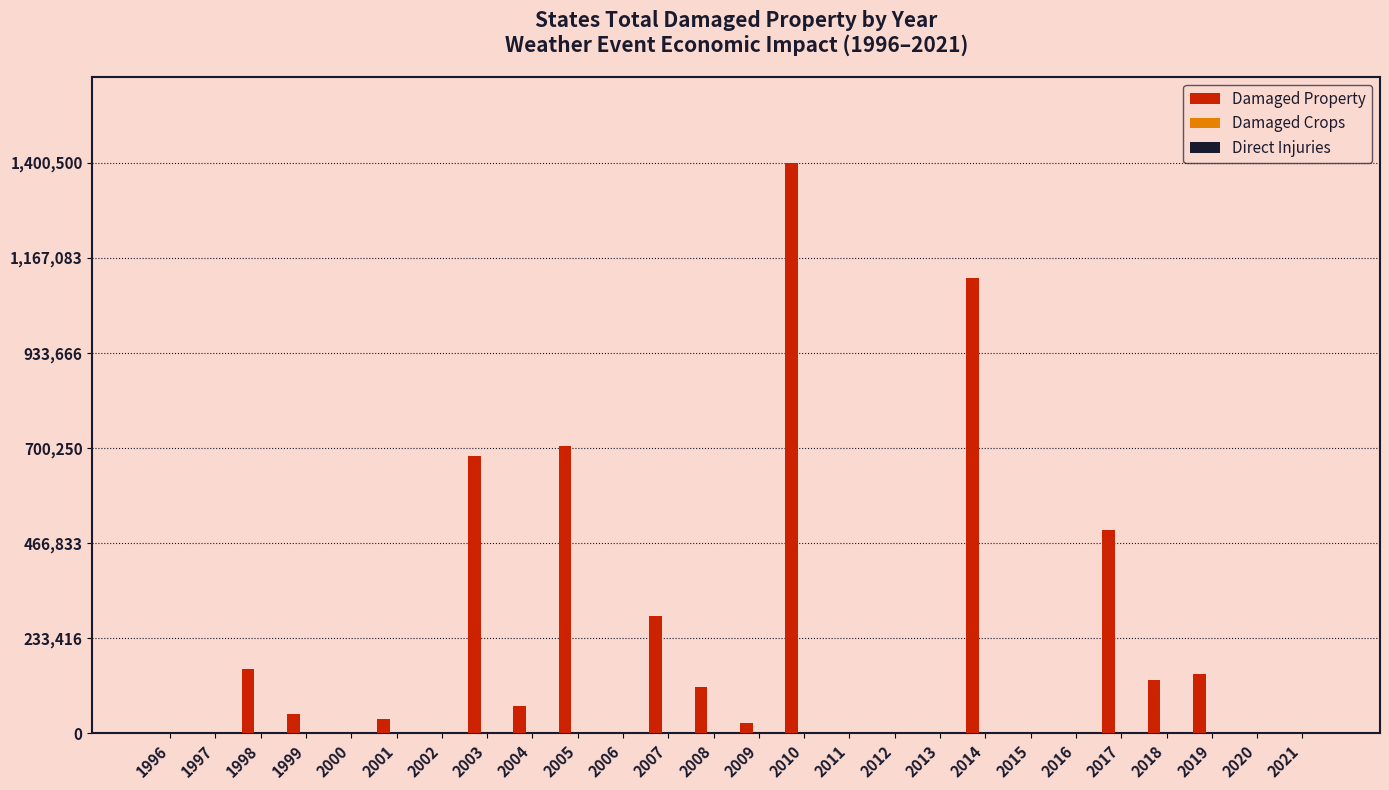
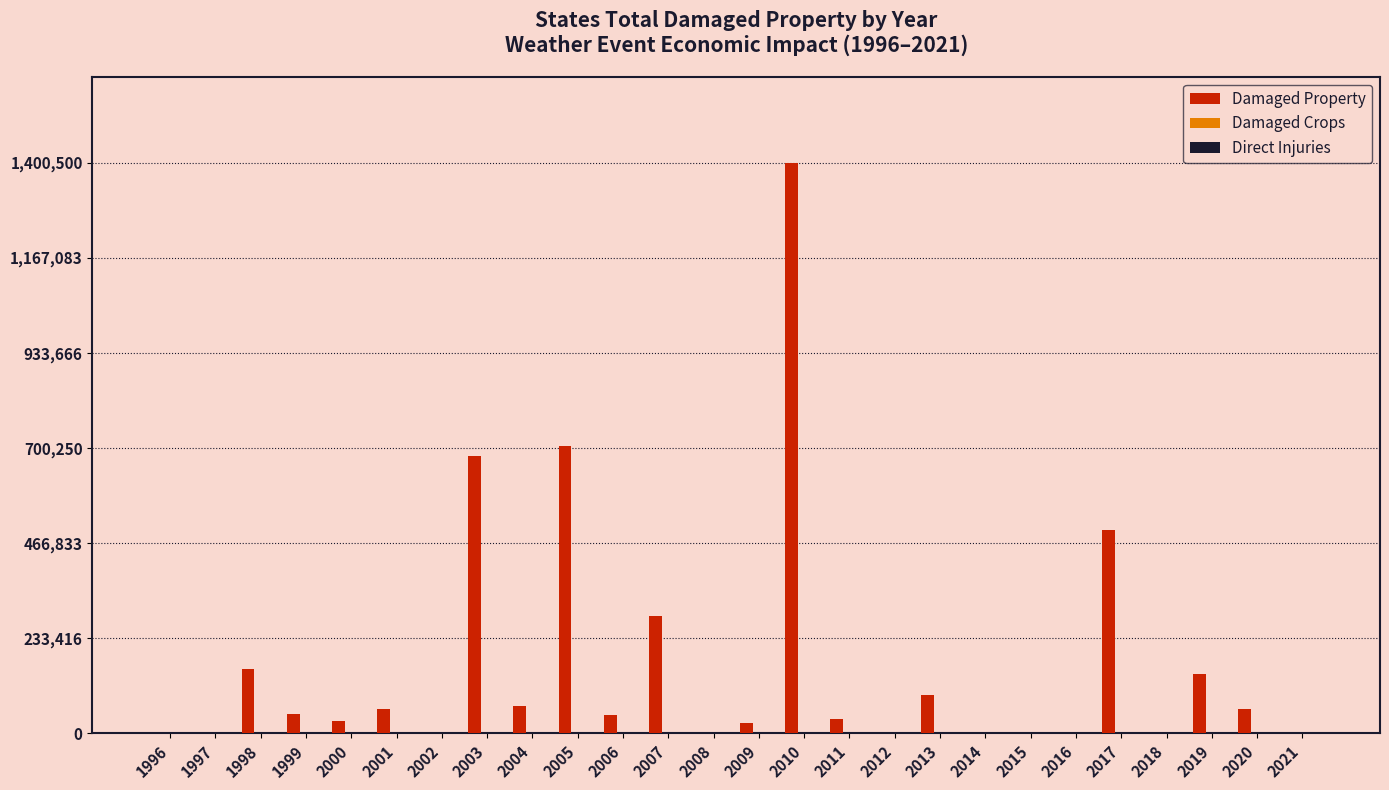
  {
    "Damaged Property": {
      "1996": "0",
      "1997": "0",
      "1998": "160,000",
      "1999": "50,000",
-     "2000": "0",
-     "2001": "40,000",
+     "2000": "30,000",
+     "2001": "60,000",
      "2002": "0",
      "2003": "680,000",
      "2004": "70,000",
      "2005": "700,000",
-     "2006": "0",
+     "2006": "50,000",
      "2007": "290,000",
-     "2008": "110,000",
+     "2008": "0",
      "2009": "30,000",
      "2010": "1,400,000",
-     "2011": "0",
+     "2011": "40,000",
      "2012": "0",
-     "2013": "0",
-     "2014": "1,120,000",
+     "2013": "90,000",
+     "2014": "0",
      "2015": "0",
      "2016": "0",
      "2017": "500,000",
-     "2018": "130,000",
+     "2018": "0",
      "2019": "150,000",
-     "2020": "0",
+     "2020": "60,000",
      "2021": "0"
    },
    "Damaged Crops": {
      "1996": "0",
      "1997": "0",
      "1998": "0",
      "1999": "0",
      "2000": "0",
      "2001": "0",
      "2002": "0",
      "2003": "0",
      "2004": "0",
      "2005": "0",
      "2006": "0",
      "2007": "0",
      "2008": "0",
      "2009": "0",
      "2010": "0",
      "2011": "0",
      "2012": "0",
      "2013": "0",
      "2014": "0",
      "2015": "0",
      "2016": "0",
      "2017": "0",
      "2018": "0",
      "2019": "0",
      "2020": "0",
      "2021": "0"
    },
    "Direct Injuries": {
      "1996": "0",
      "1997": "0",
      "1998": "0",
      "1999": "0",
      "2000": "0",
      "2001": "0",
      "2002": "0",
      "2003": "0",
      "2004": "0",
      "2005": "0",
      "2006": "0",
      "2007": "0",
      "2008": "0",
      "2009": "0",
      "2010": "0",
      "2011": "0",
      "2012": "0",
      "2013": "0",
      "2014": "0",
      "2015": "0",
      "2016": "0",
      "2017": "0",
      "2018": "0",
      "2019": "0",
      "2020": "0",
      "2021": "0"
    }
  }
